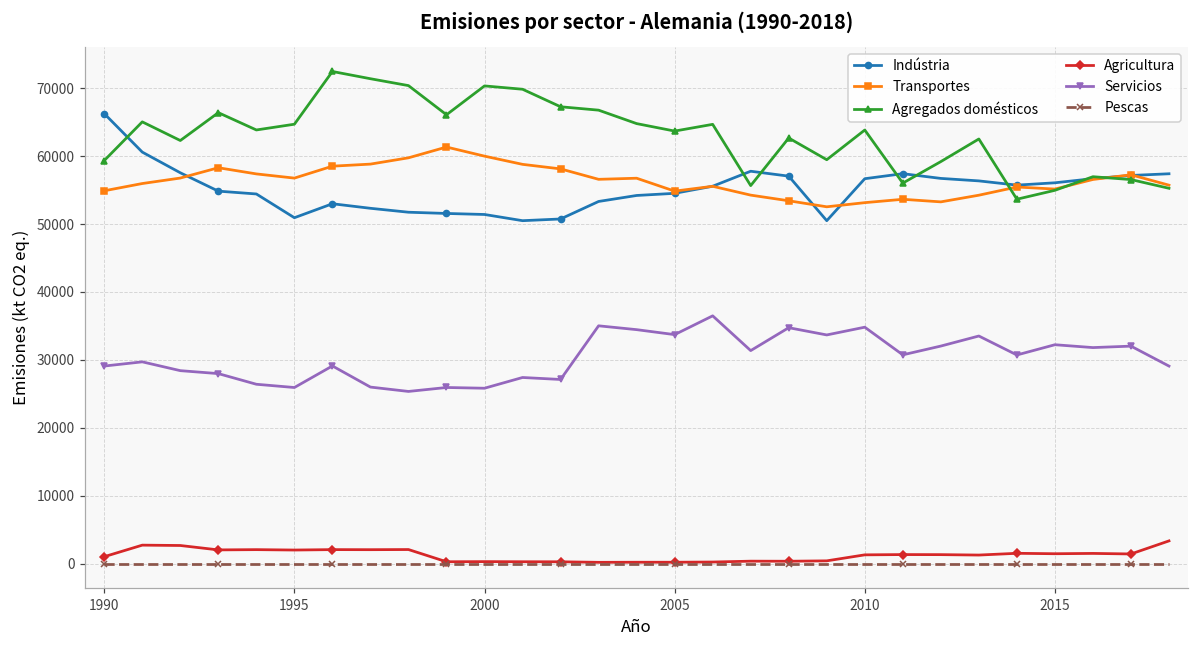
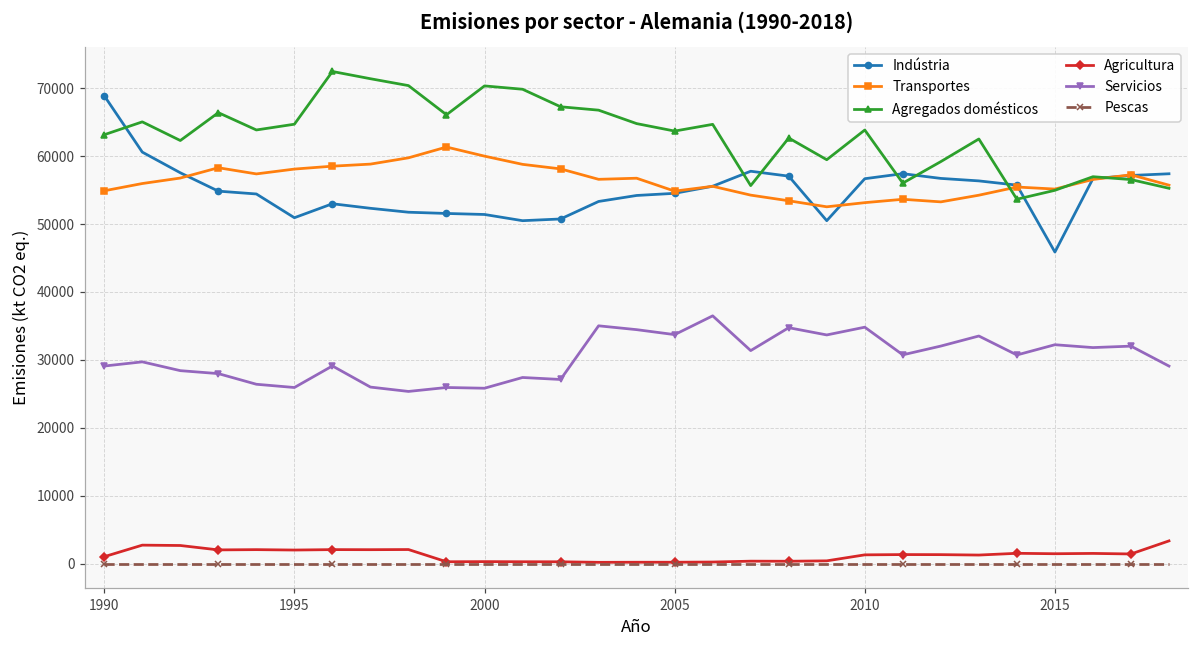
  {
    "Indústria": {
-     "1990": 66000,
+     "1990": 69000,
      "1995": 51000,
      "2000": 51000,
      "2010": 57000,
-     "2015": 56000
+     "2015": 46000
    },
    "Transportes": {
      "1990": 55000,
-     "1995": 57000,
+     "1995": 58000,
      "2000": 60000,
      "2010": 53000
    },
    "Agregados domésticos": {
-     "1990": 59000,
+     "1990": 63000,
      "1995": 65000,
      "2000": 70000,
      "2005": 64000,
      "2010": 64000
    },
    "Agricultura": {
      "1990": 1000,
      "1995": 2000,
      "2010": 1000,
      "2015": 1000
    },
    "Servicios": {
      "1990": 29000,
      "1995": 26000,
      "2000": 26000,
      "2005": 34000,
      "2010": 35000,
      "2015": 32000
    },
    "Pescas": {
      "1990": 0,
      "1995": 0,
      "2010": 0,
      "2015": 0
    }
  }
